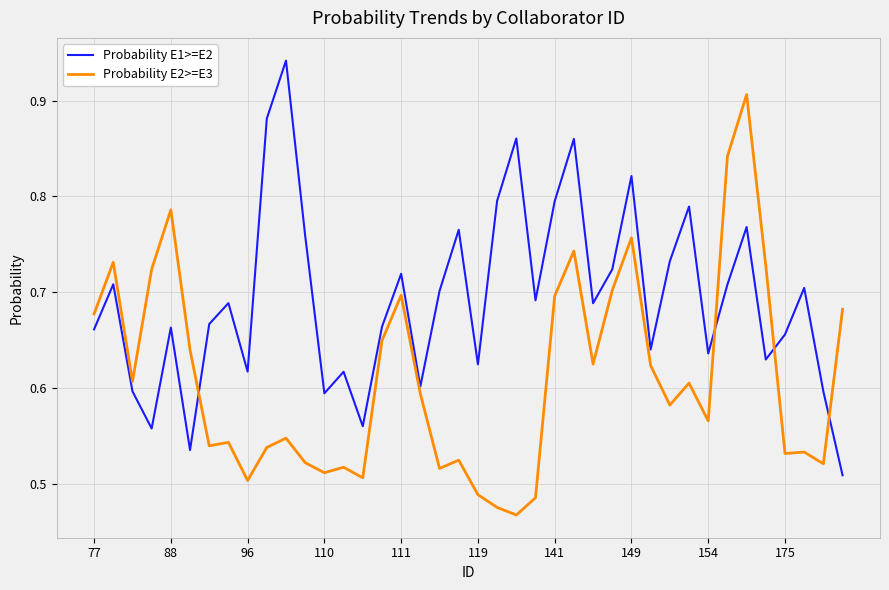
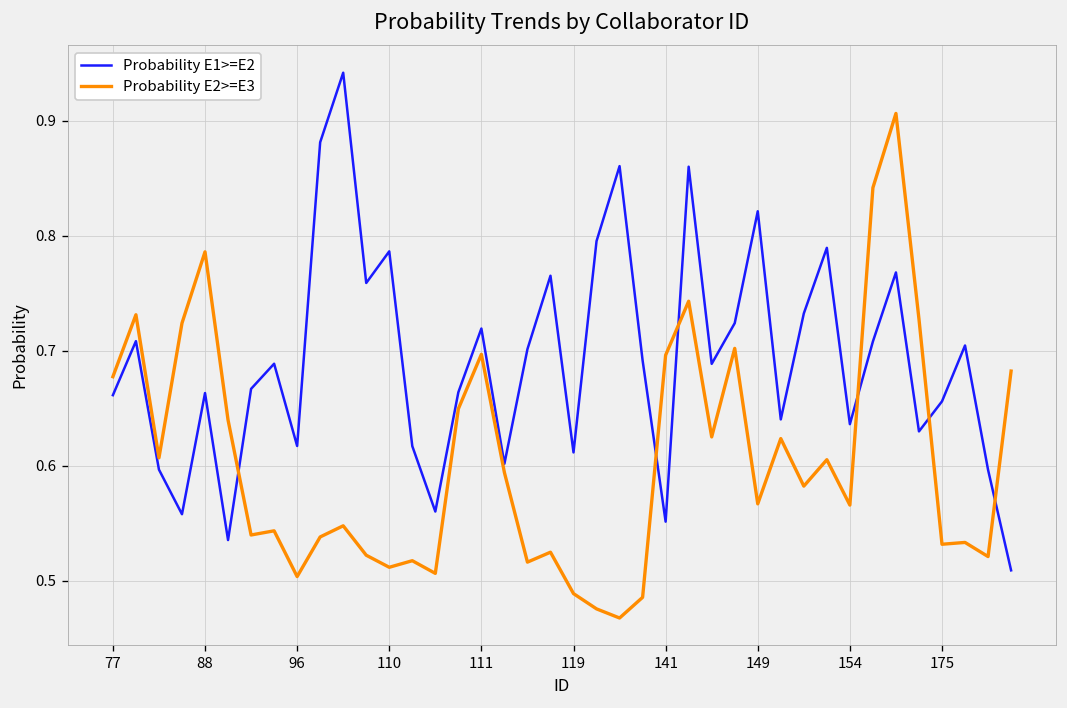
  {
    "Probability E1>=E2": {
      "77": 0.66,
      "88": 0.66,
      "96": 0.62,
-     "110": 0.59,
+     "110": 0.79,
      "111": 0.72,
-     "119": 0.62,
-     "141": 0.79,
+     "119": 0.61,
+     "141": 0.55,
      "149": 0.82,
      "154": 0.64,
      "175": 0.66
    },
    "Probability E2>=E3": {
      "77": 0.68,
      "88": 0.79,
      "96": 0.50,
      "110": 0.51,
      "111": 0.70,
      "119": 0.49,
      "141": 0.70,
-     "149": 0.76,
+     "149": 0.57,
      "154": 0.57,
      "175": 0.53
    }
  }
